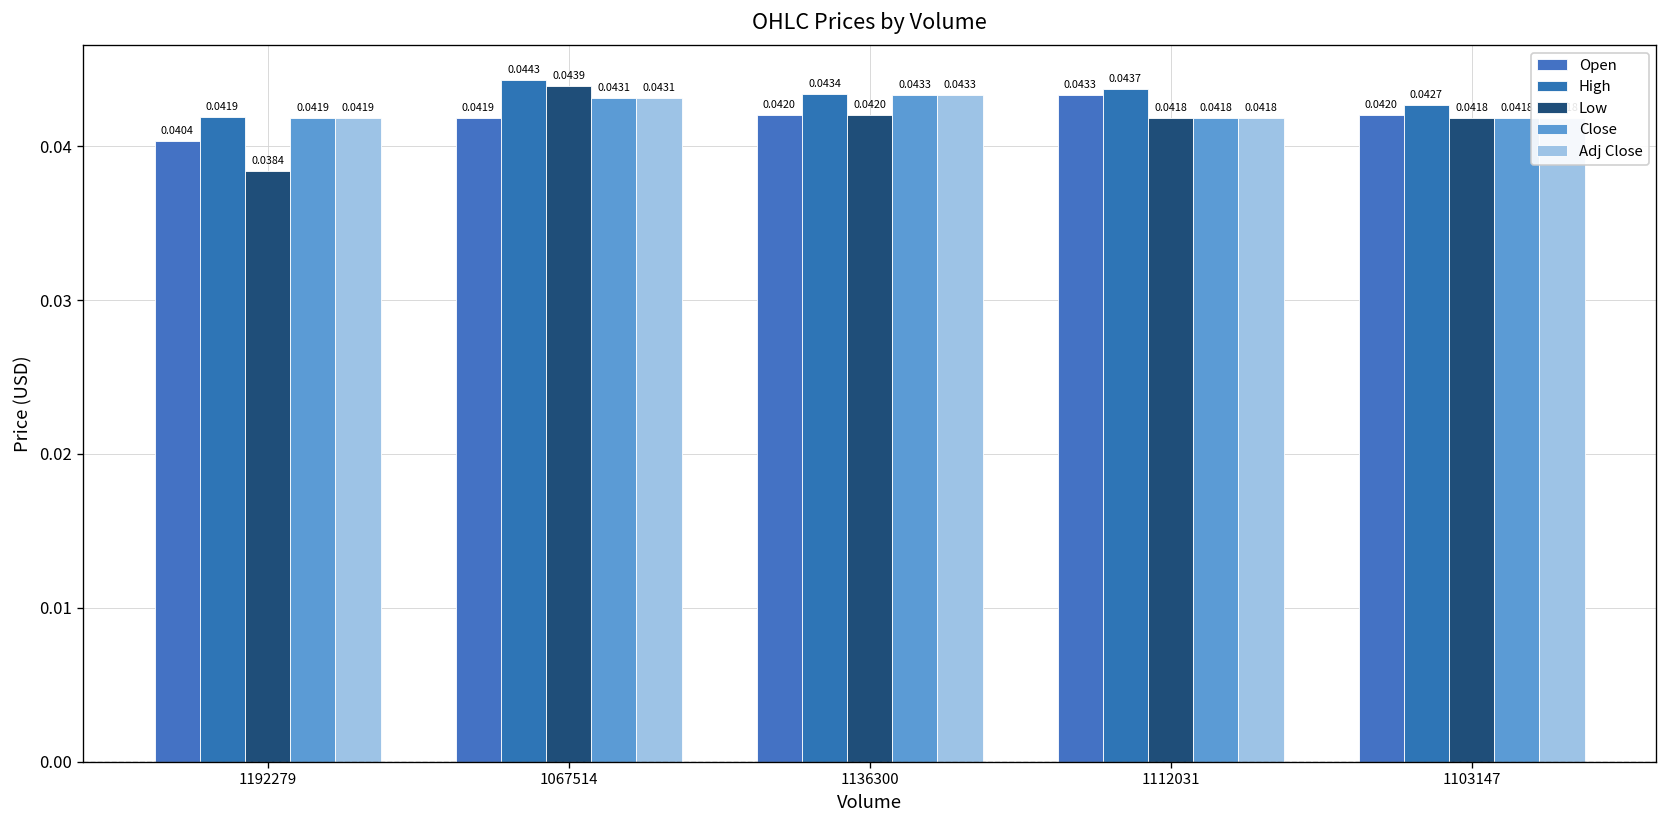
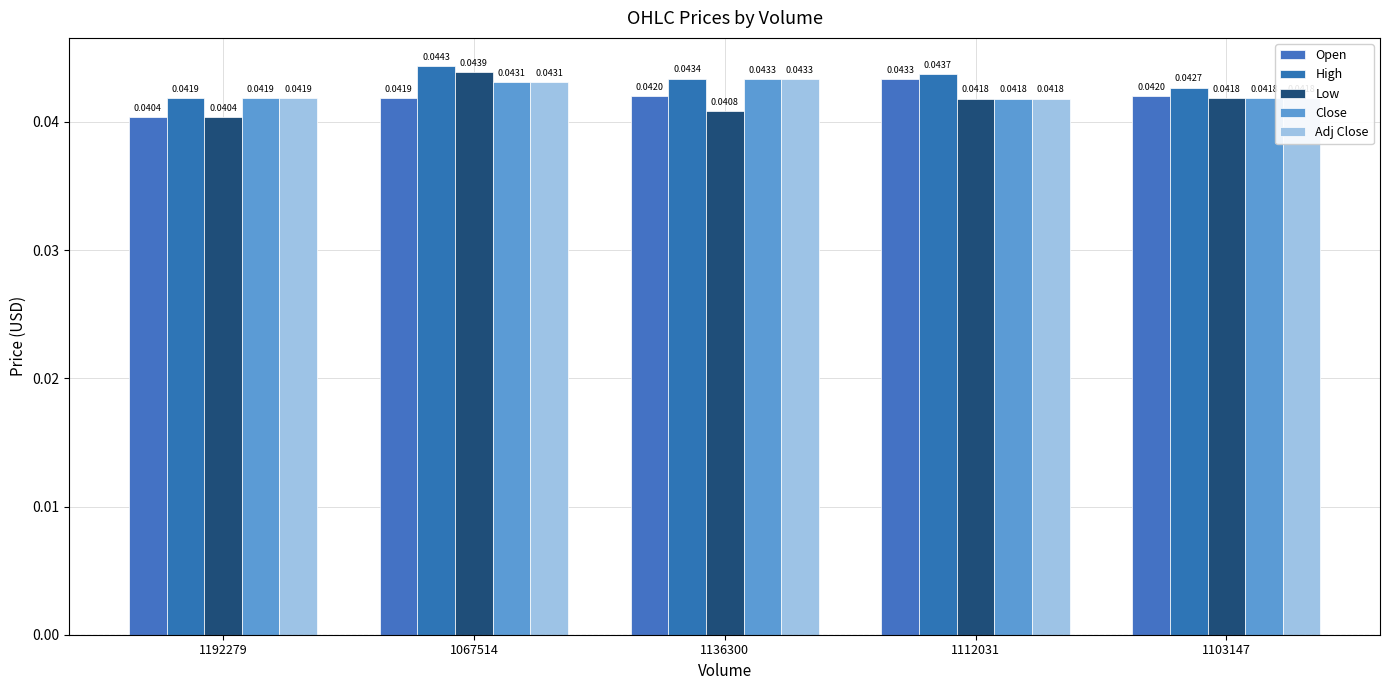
  {
    "Low": {
-     "1192279": 0.0384,
+     "1192279": 0.0404,
      "1067514": 0.0439,
-     "1136300": 0.0420,
+     "1136300": 0.0408,
      "1112031": 0.0418,
      "1103147": 0.0418
    },
    "Adj Close": {
      "1192279": 0.0419,
      "1067514": 0.0431,
      "1136300": 0.0433,
      "1112031": 0.0418
    }
  }
